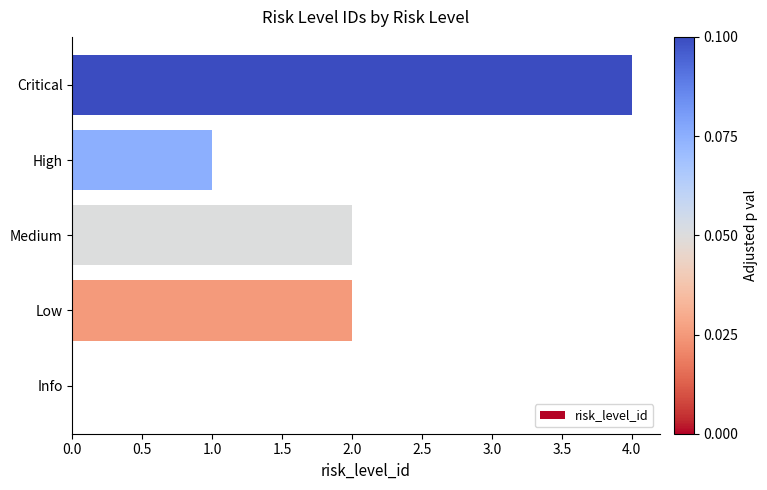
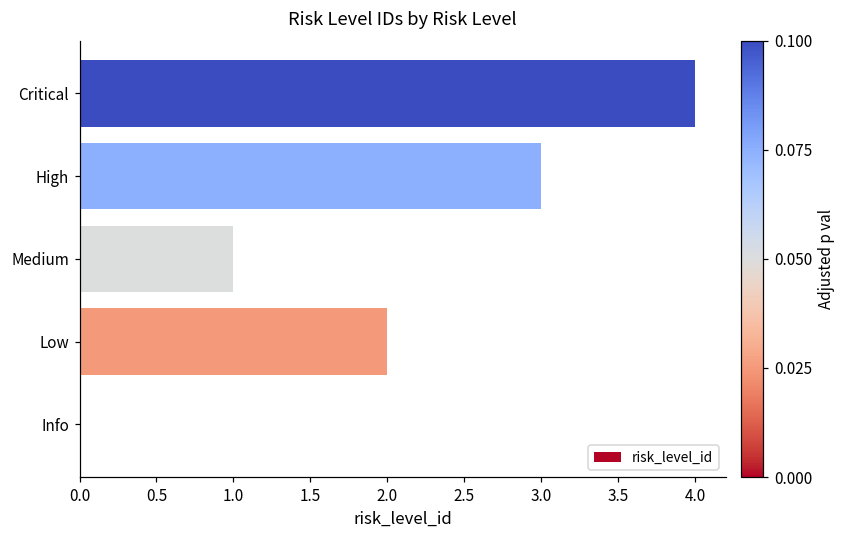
  {
    "Critical": 4,
-   "High": 1,
-   "Medium": 2,
+   "High": 3,
+   "Medium": 1,
    "Low": 2,
    "Info": 0
  }
